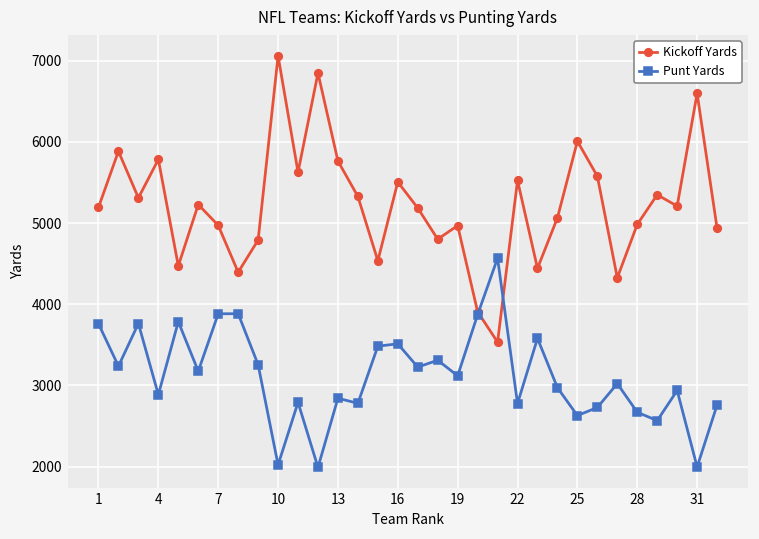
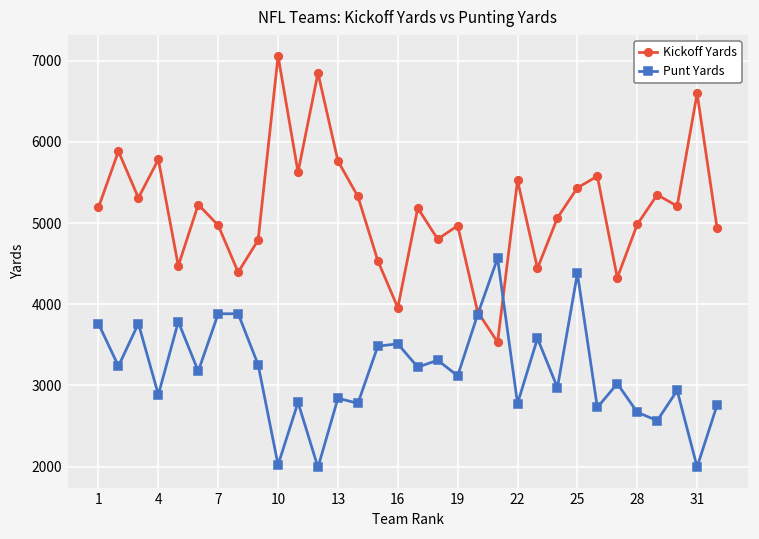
  {
    "Kickoff Yards": {
      "1": 5200,
      "4": 5800,
      "7": 5000,
      "10": 7100,
      "13": 5800,
-     "16": 5500,
+     "16": 4000,
      "19": 5000,
      "22": 5500,
-     "25": 6000,
+     "25": 5400,
      "28": 5000,
      "31": 6600
    },
    "Punt Yards": {
      "1": 3800,
      "4": 2900,
      "7": 3900,
      "10": 2000,
      "13": 2800,
      "16": 3500,
      "19": 3100,
      "22": 2800,
-     "25": 2600,
+     "25": 4400,
      "28": 2700,
      "31": 2000
    }
  }
